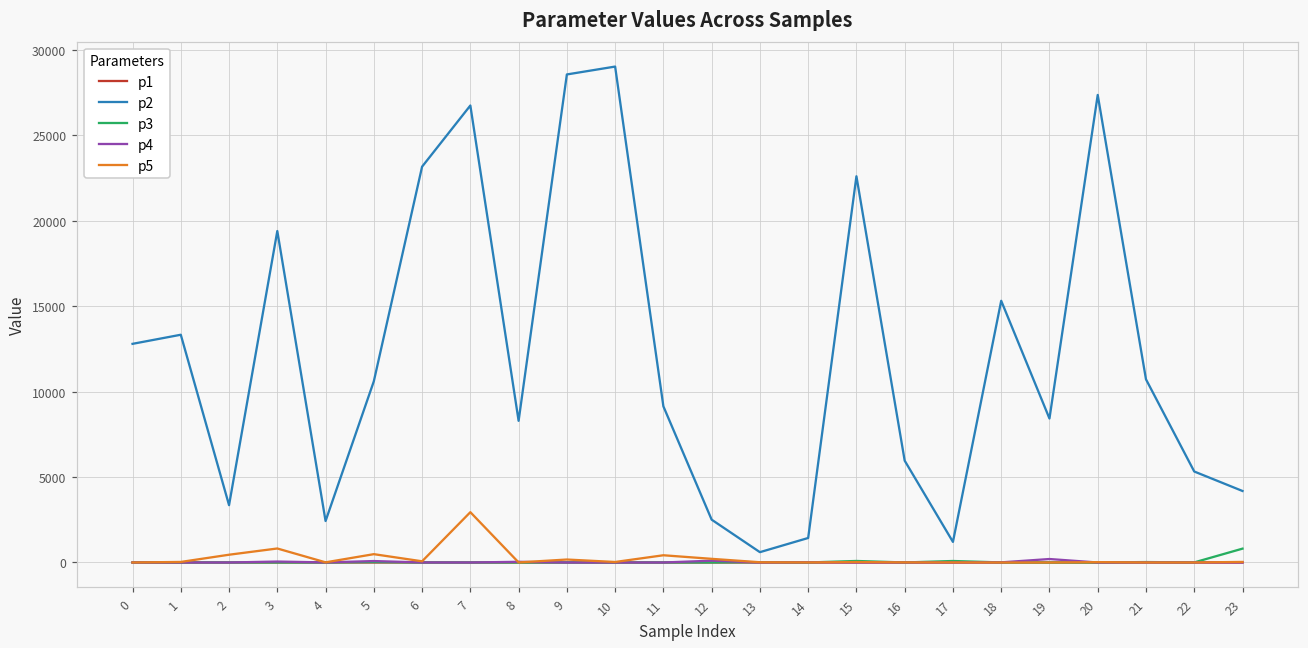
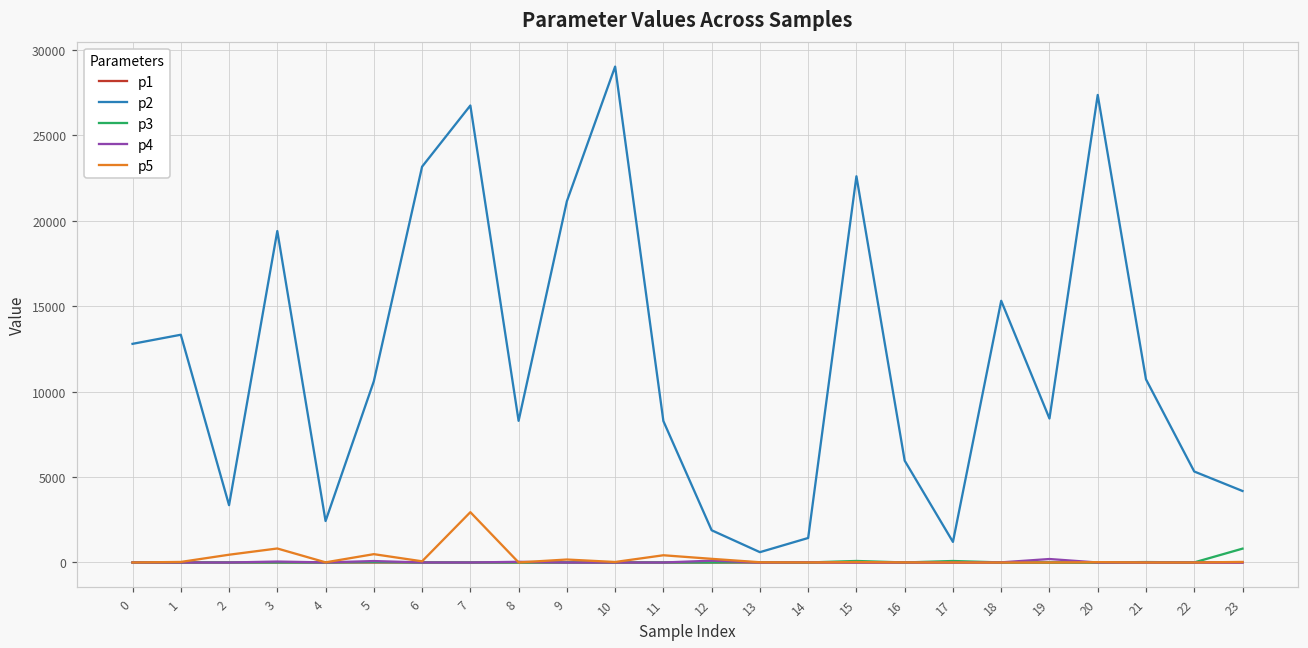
  {
    "p2": {
      "0": 12800,
      "1": 13300,
      "2": 3400,
      "3": 19400,
      "4": 2400,
      "5": 10600,
      "6": 23200,
      "7": 26800,
      "8": 8300,
-     "9": 28600,
+     "9": 21100,
      "10": 29000,
-     "11": 9100,
-     "12": 2500,
+     "11": 8300,
+     "12": 1900,
      "13": 600,
      "14": 1400,
      "15": 22600,
      "16": 6000,
      "17": 1200,
      "18": 15300,
      "19": 8400,
      "20": 27400,
      "21": 10700,
      "22": 5300,
      "23": 4200
    },
    "p3": {
      "23": 800
    },
    "p4": {
      "19": 200
    },
    "p5": {
      "2": 500,
      "3": 800,
      "5": 500,
      "7": 2900,
      "9": 200,
      "11": 400
    }
  }
